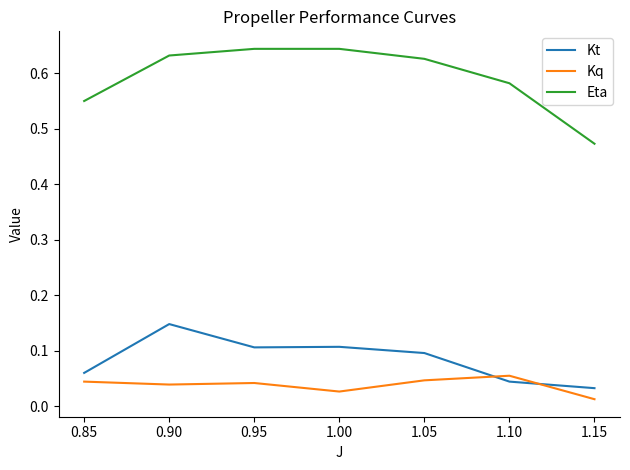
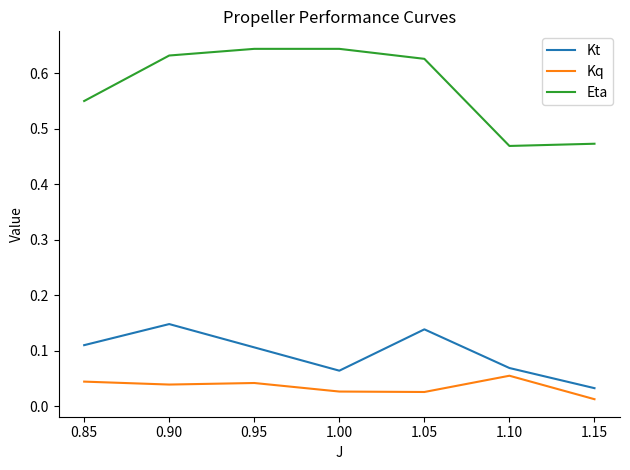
  {
    "Kt": {
-     "0.85": 0.06,
+     "0.85": 0.11,
      "0.90": 0.15,
      "0.95": 0.11,
-     "1.00": 0.11,
-     "1.05": 0.10,
-     "1.10": 0.04,
+     "1.00": 0.06,
+     "1.05": 0.14,
+     "1.10": 0.07,
      "1.15": 0.03
    },
    "Kq": {
      "0.85": 0.04,
      "0.90": 0.04,
      "0.95": 0.04,
      "1.00": 0.03,
-     "1.05": 0.05,
+     "1.05": 0.03,
      "1.10": 0.05,
      "1.15": 0.01
    },
    "Eta": {
      "0.85": 0.55,
      "0.90": 0.63,
      "0.95": 0.64,
      "1.00": 0.64,
      "1.05": 0.63,
-     "1.10": 0.58,
+     "1.10": 0.47,
      "1.15": 0.47
    }
  }
